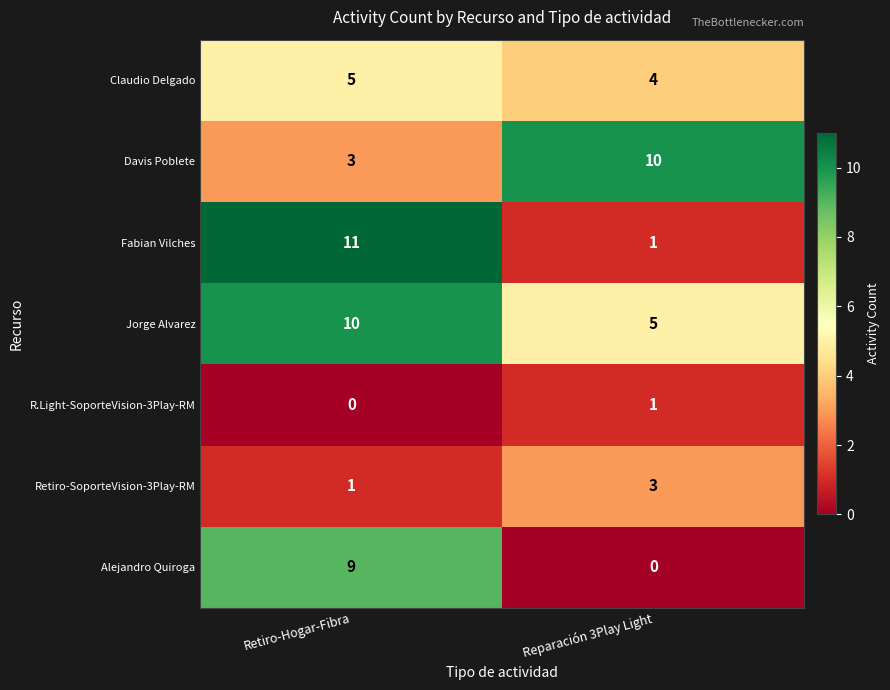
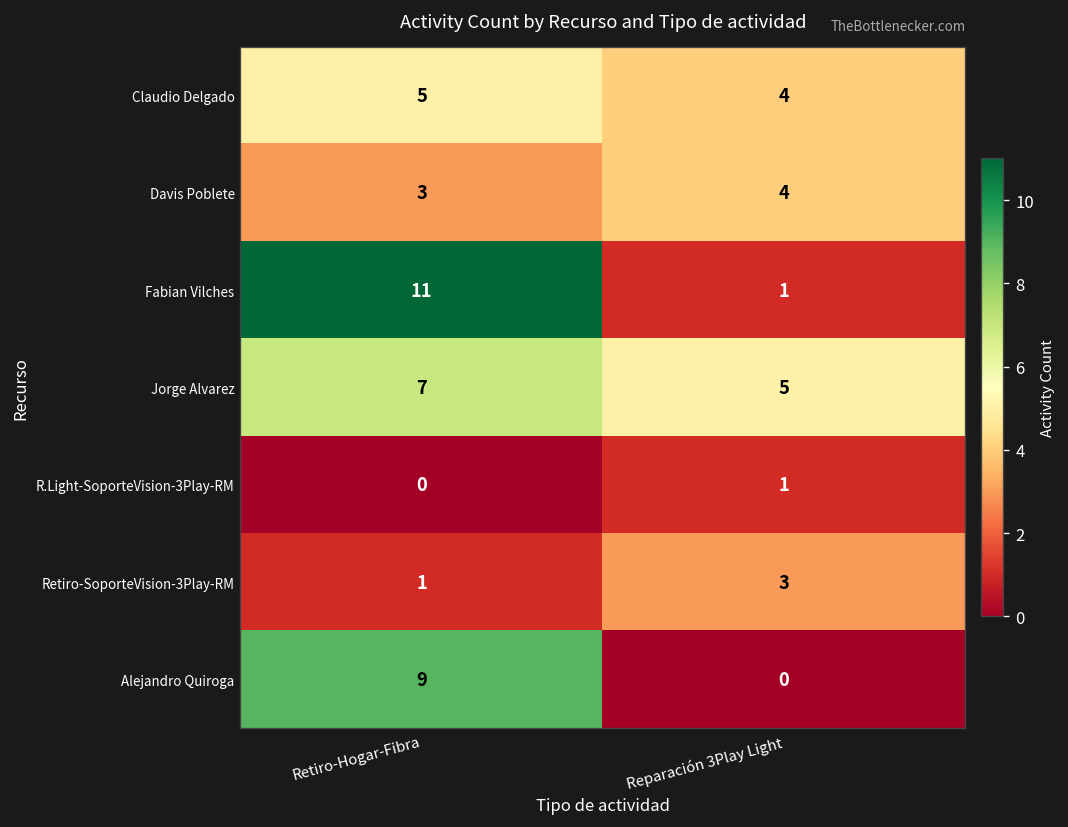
  {
    "Claudio Delgado": {
      "Retiro-Hogar-Fibra": 5,
      "Reparación 3Play Light": 4
    },
    "Davis Poblete": {
      "Retiro-Hogar-Fibra": 3,
-     "Reparación 3Play Light": 10
+     "Reparación 3Play Light": 4
    },
    "Fabian Vilches": {
      "Retiro-Hogar-Fibra": 11,
      "Reparación 3Play Light": 1
    },
    "Jorge Alvarez": {
-     "Retiro-Hogar-Fibra": 10,
+     "Retiro-Hogar-Fibra": 7,
      "Reparación 3Play Light": 5
    },
    "R.Light-SoporteVision-3Play-RM": {
      "Retiro-Hogar-Fibra": 0,
      "Reparación 3Play Light": 1
    },
    "Retiro-SoporteVision-3Play-RM": {
      "Retiro-Hogar-Fibra": 1,
      "Reparación 3Play Light": 3
    },
    "Alejandro Quiroga": {
      "Retiro-Hogar-Fibra": 9,
      "Reparación 3Play Light": 0
    }
  }
